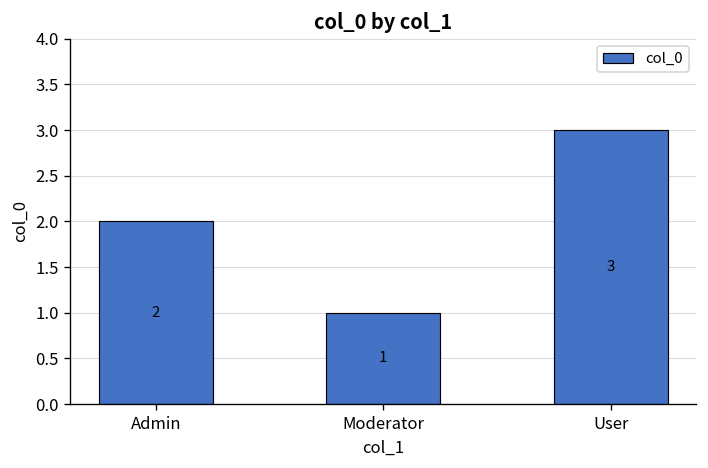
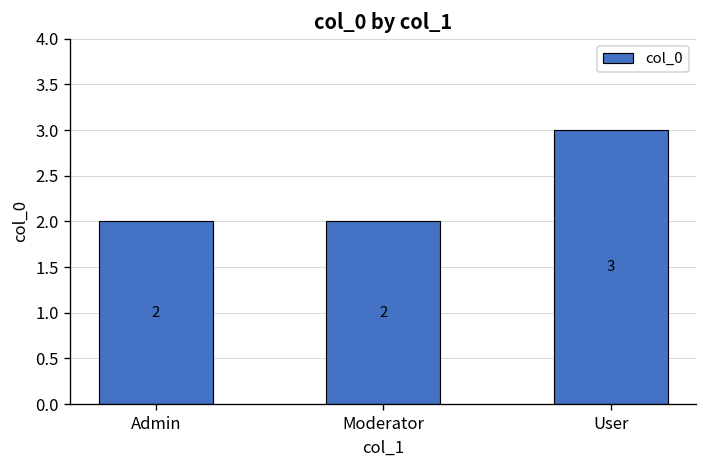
  {
    "Admin": 2,
-   "Moderator": 1,
+   "Moderator": 2,
    "User": 3
  }
